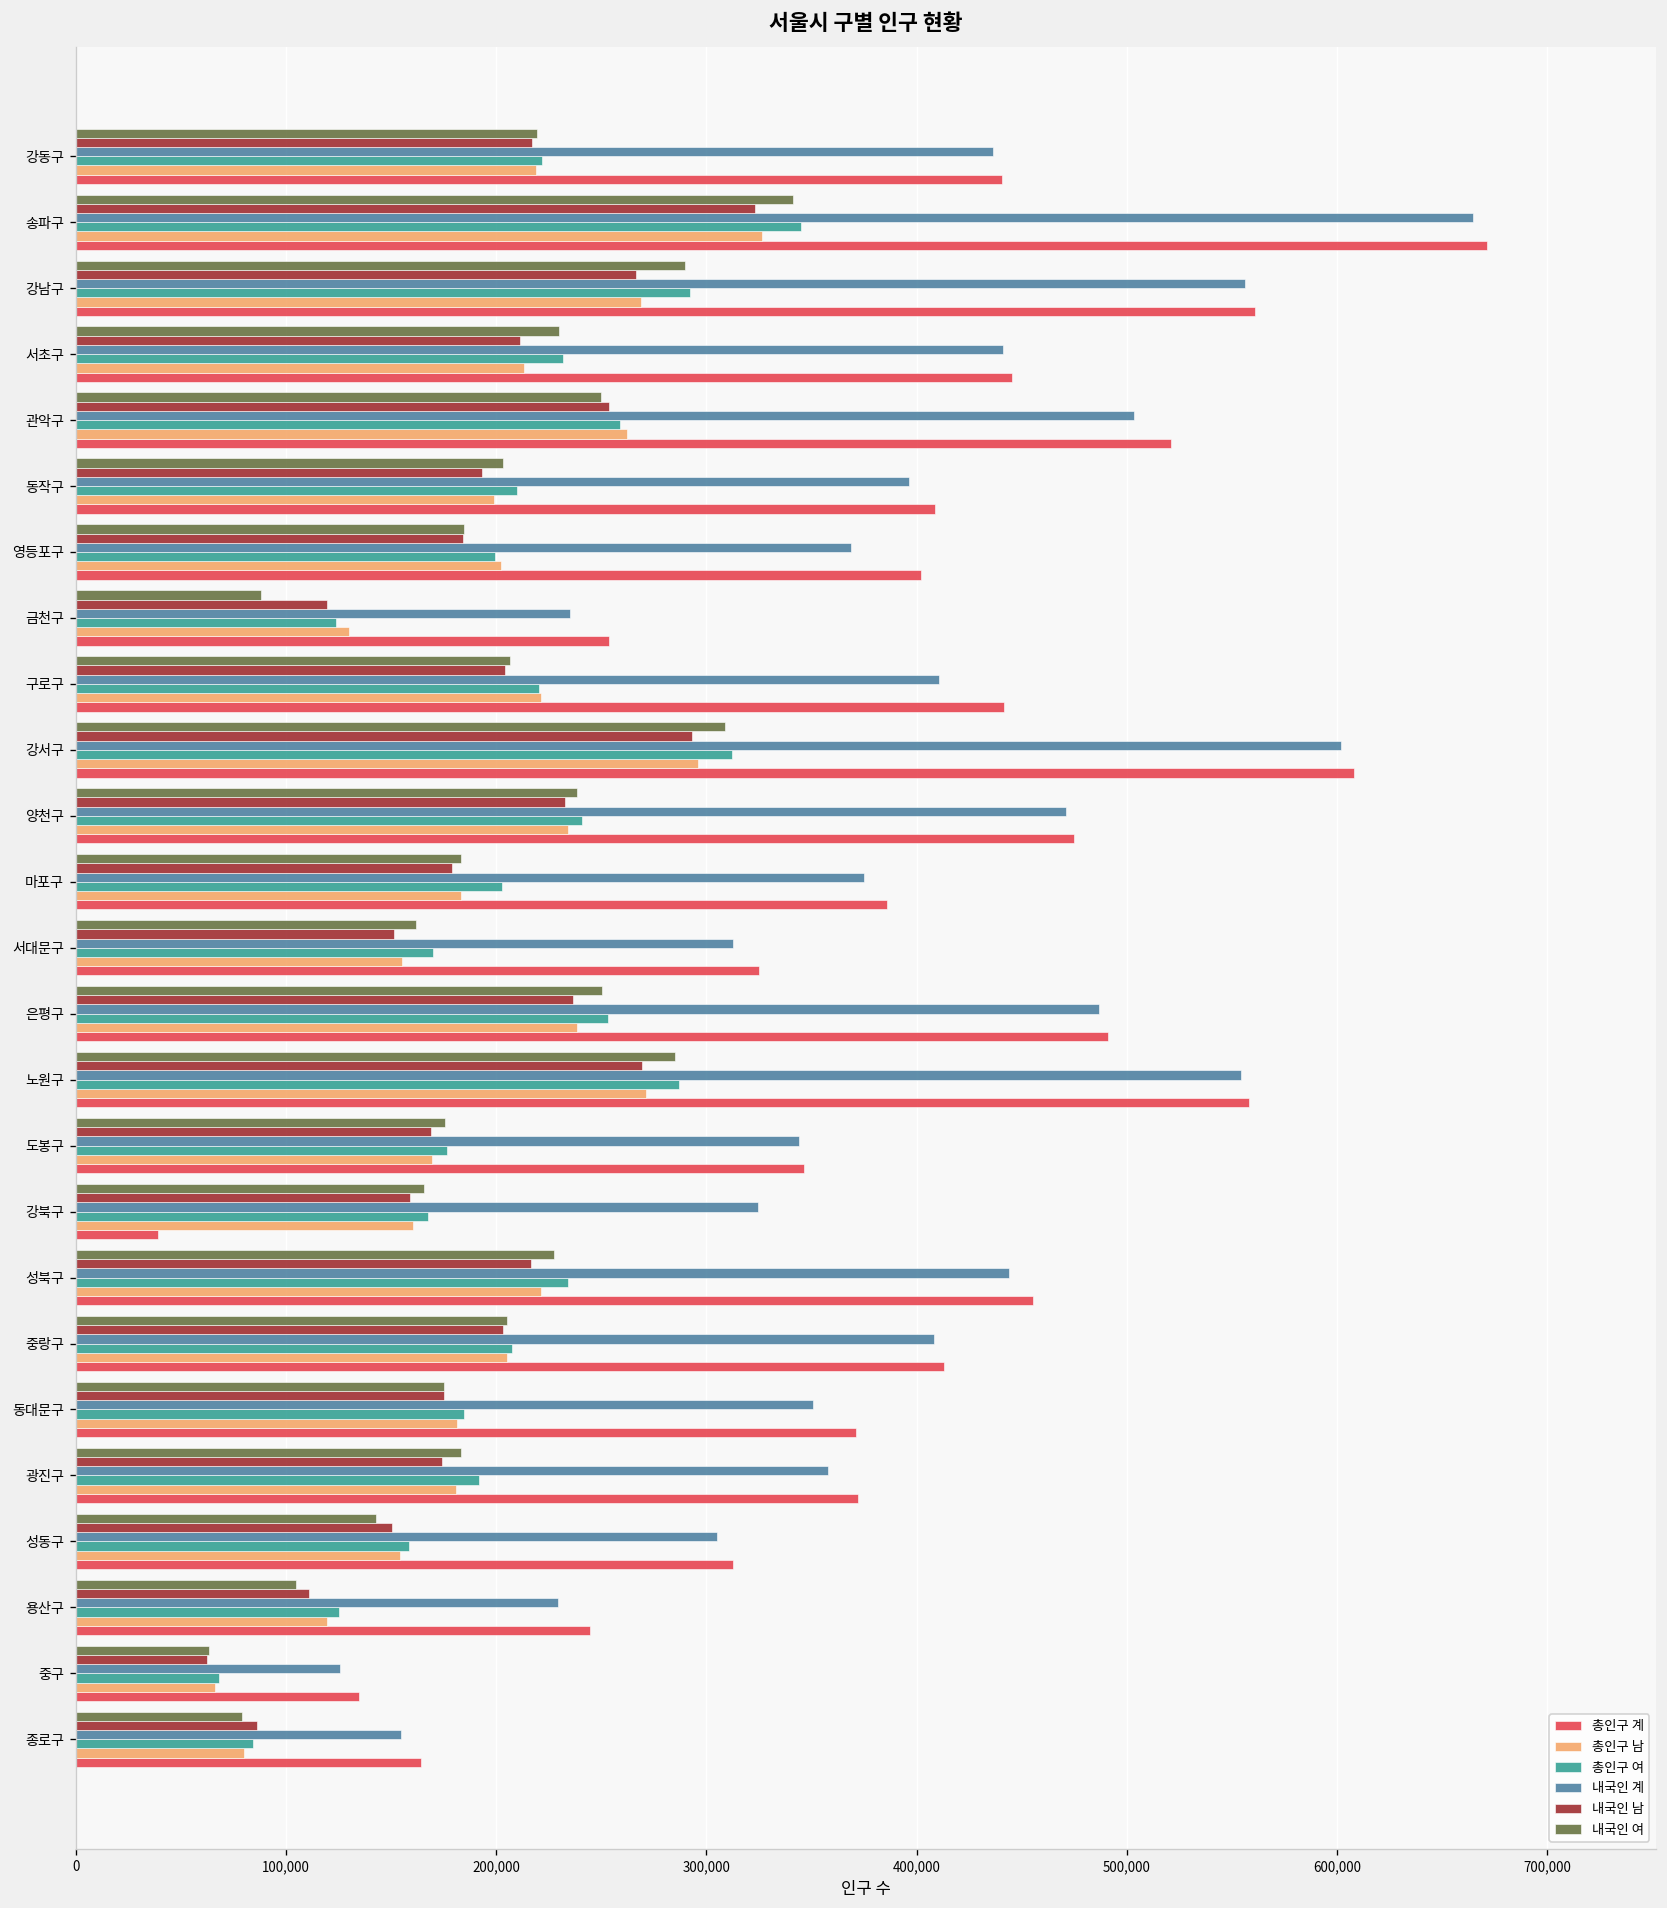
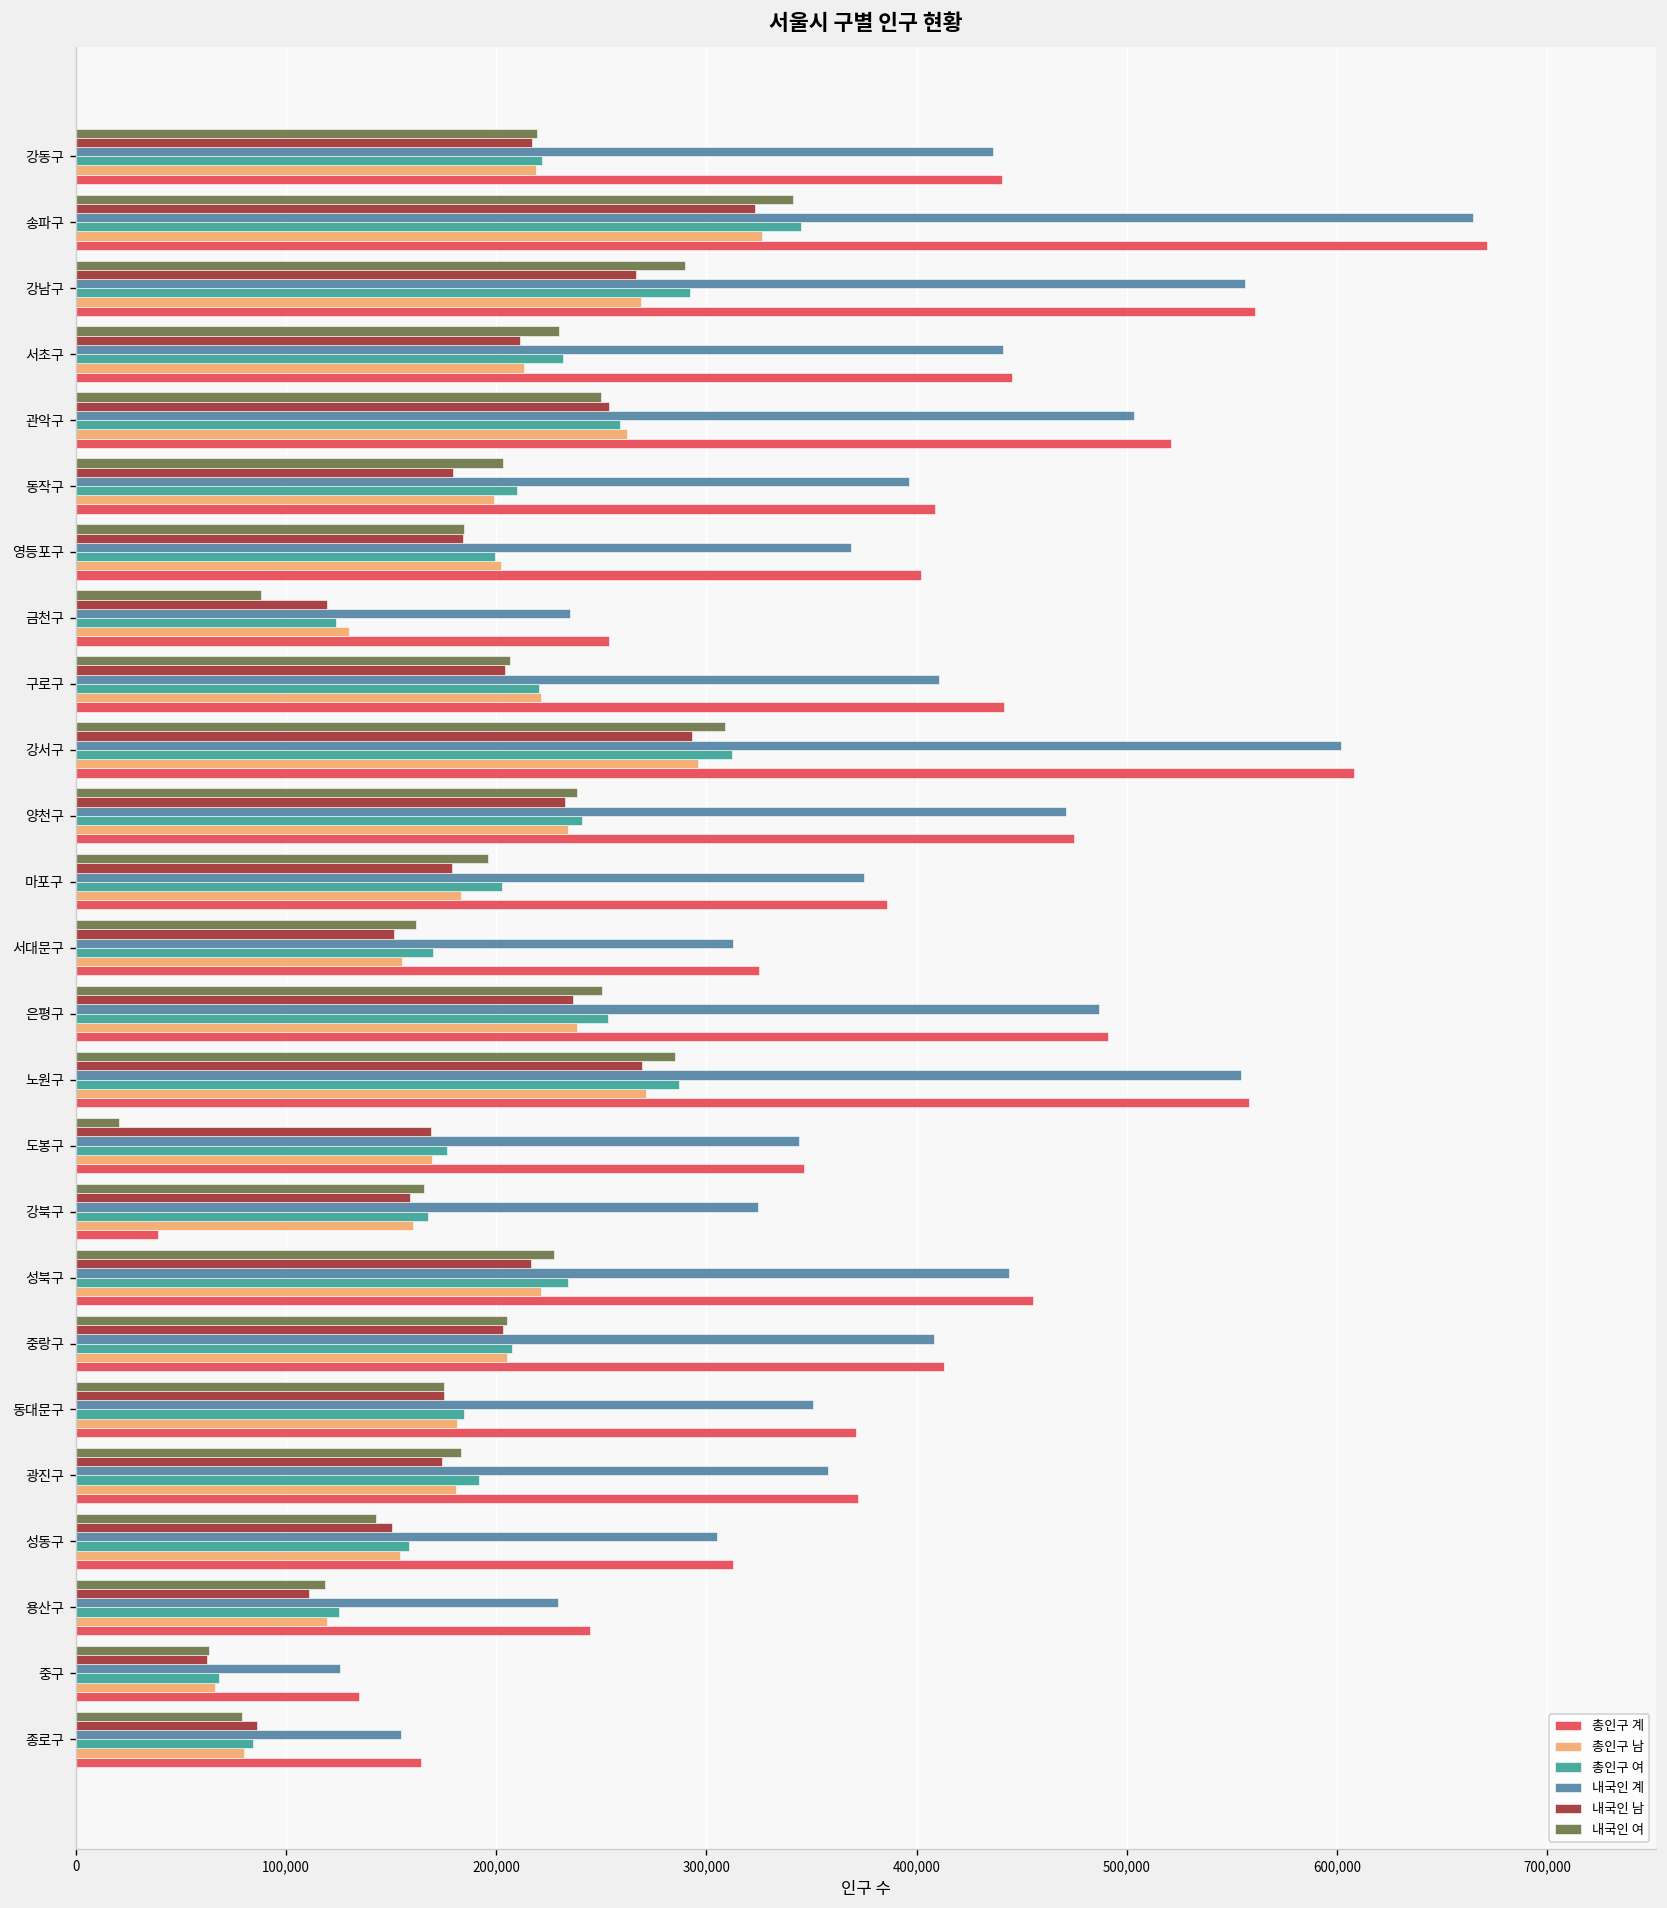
  {
    "총인구 계": {
      "강동구": "440,000",
      "송파구": "671,000",
      "강남구": "561,000",
      "서초구": "445,000",
      "관악구": "521,000",
      "동작구": "408,000",
      "영등포구": "402,000",
      "금천구": "253,000",
      "구로구": "442,000",
      "강서구": "608,000",
      "양천구": "475,000",
      "마포구": "386,000",
      "서대문구": "325,000",
      "은평구": "491,000",
      "노원구": "558,000",
      "도봉구": "346,000",
      "강북구": "39,000",
      "성북구": "455,000",
      "중랑구": "413,000",
      "동대문구": "371,000",
      "광진구": "372,000",
      "성동구": "313,000",
      "용산구": "244,000",
      "중구": "135,000",
      "종로구": "164,000"
    },
    "총인구 남": {
      "강동구": "219,000",
      "송파구": "326,000",
      "강남구": "269,000",
      "서초구": "213,000",
      "관악구": "262,000",
      "동작구": "199,000",
      "영등포구": "202,000",
      "금천구": "130,000",
      "구로구": "221,000",
      "강서구": "296,000",
      "양천구": "234,000",
      "마포구": "183,000",
      "서대문구": "155,000",
      "은평구": "238,000",
      "노원구": "271,000",
      "도봉구": "170,000",
      "강북구": "160,000",
      "성북구": "221,000",
      "중랑구": "205,000",
      "동대문구": "181,000",
      "광진구": "181,000",
      "성동구": "154,000",
      "용산구": "119,000",
      "중구": "66,000",
      "종로구": "80,000"
    },
    "내국인 남": {
      "강동구": "217,000",
      "송파구": "323,000",
      "강남구": "266,000",
      "서초구": "211,000",
      "관악구": "254,000",
-     "동작구": "193,000",
+     "동작구": "179,000",
      "영등포구": "184,000",
      "금천구": "119,000",
      "구로구": "204,000",
      "강서구": "293,000",
      "양천구": "233,000",
      "마포구": "179,000",
      "서대문구": "151,000",
      "은평구": "236,000",
      "노원구": "270,000",
      "도봉구": "169,000",
      "강북구": "159,000",
      "성북구": "217,000",
      "중랑구": "203,000",
      "동대문구": "175,000",
      "광진구": "174,000",
      "성동구": "150,000",
      "용산구": "111,000",
      "중구": "62,000",
      "종로구": "86,000"
    },
    "내국인 여": {
      "강동구": "219,000",
      "송파구": "341,000",
      "강남구": "290,000",
      "서초구": "230,000",
      "관악구": "250,000",
      "동작구": "203,000",
      "영등포구": "185,000",
      "금천구": "88,000",
      "구로구": "207,000",
      "강서구": "309,000",
      "양천구": "239,000",
-     "마포구": "183,000",
+     "마포구": "196,000",
      "서대문구": "162,000",
      "은평구": "250,000",
      "노원구": "285,000",
-     "도봉구": "175,000",
+     "도봉구": "21,000",
      "강북구": "166,000",
      "성북구": "227,000",
      "중랑구": "205,000",
      "동대문구": "175,000",
      "광진구": "183,000",
      "성동구": "143,000",
-     "용산구": "105,000",
+     "용산구": "118,000",
      "중구": "63,000",
      "종로구": "79,000"
    }
  }
